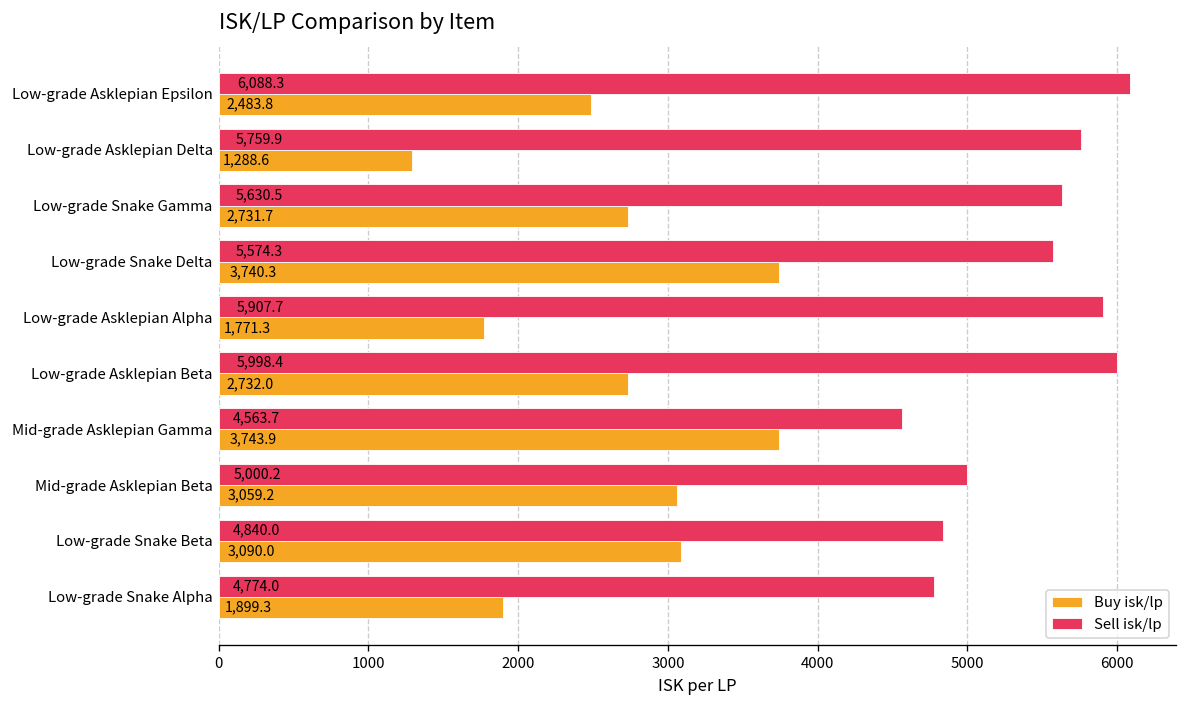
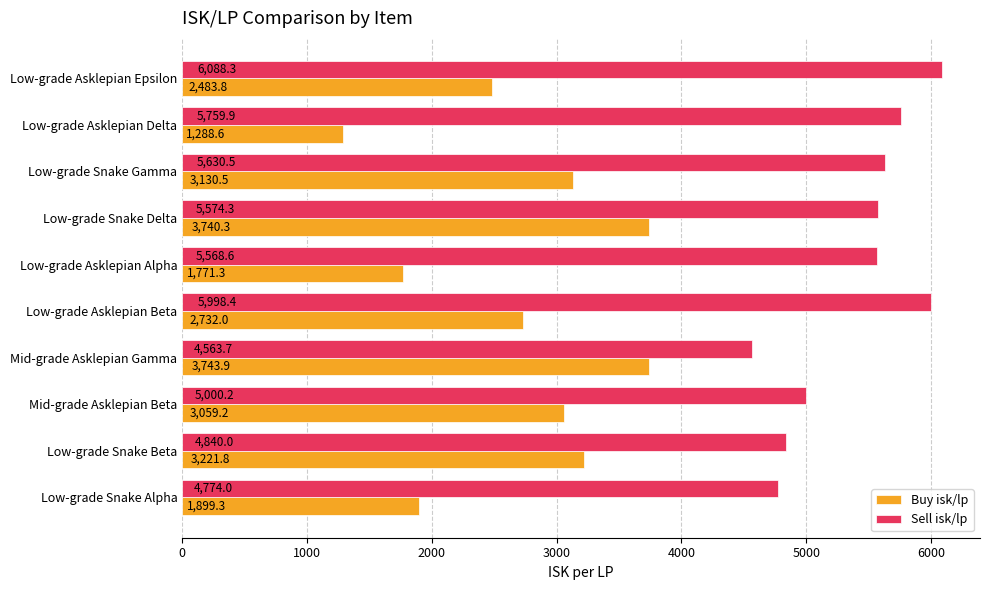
  {
    "Buy isk/lp": {
      "Low-grade Asklepian Epsilon": "2,483.8",
      "Low-grade Asklepian Delta": "1,288.6",
-     "Low-grade Snake Gamma": "2,731.7",
+     "Low-grade Snake Gamma": "3,130.5",
      "Low-grade Snake Delta": "3,740.3",
      "Low-grade Asklepian Alpha": "1,771.3",
      "Low-grade Asklepian Beta": "2,732.0",
      "Mid-grade Asklepian Gamma": "3,743.9",
      "Mid-grade Asklepian Beta": "3,059.2",
-     "Low-grade Snake Beta": "3,090.0",
+     "Low-grade Snake Beta": "3,221.8",
      "Low-grade Snake Alpha": "1,899.3"
    },
    "Sell isk/lp": {
      "Low-grade Asklepian Epsilon": "6,088.3",
      "Low-grade Asklepian Delta": "5,759.9",
      "Low-grade Snake Gamma": "5,630.5",
      "Low-grade Snake Delta": "5,574.3",
-     "Low-grade Asklepian Alpha": "5,907.7",
+     "Low-grade Asklepian Alpha": "5,568.6",
      "Low-grade Asklepian Beta": "5,998.4",
      "Mid-grade Asklepian Gamma": "4,563.7",
      "Mid-grade Asklepian Beta": "5,000.2",
      "Low-grade Snake Beta": "4,840.0",
      "Low-grade Snake Alpha": "4,774.0"
    }
  }
